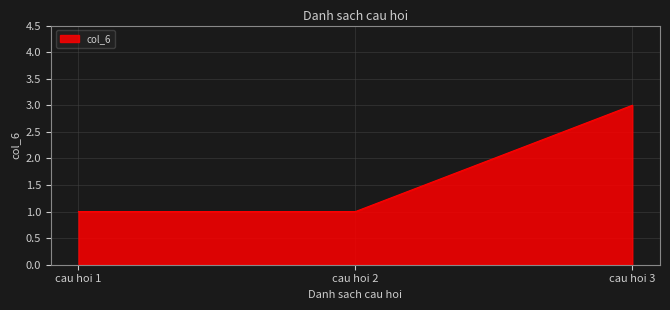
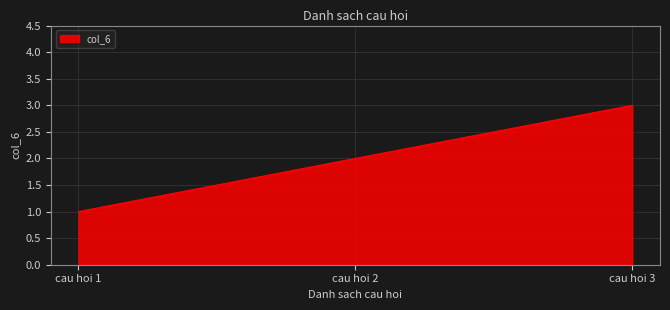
  {
    "cau hoi 1": 1,
-   "cau hoi 2": 1,
+   "cau hoi 2": 2,
    "cau hoi 3": 3
  }
